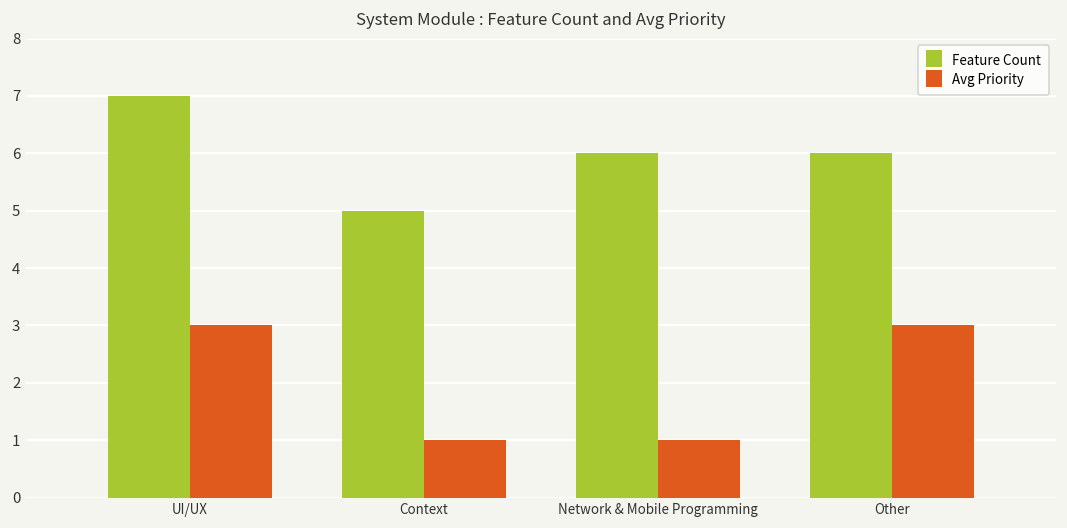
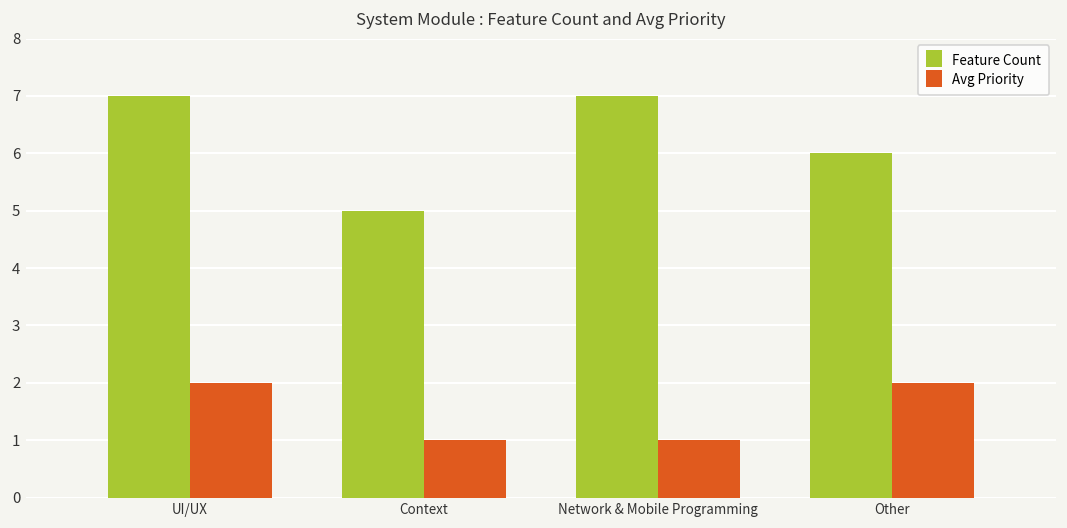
  {
    "Feature Count": {
      "UI/UX": 7,
      "Context": 5,
-     "Network & Mobile Programming": 6,
+     "Network & Mobile Programming": 7,
      "Other": 6
    },
    "Avg Priority": {
-     "UI/UX": 3,
+     "UI/UX": 2,
      "Context": 1,
      "Network & Mobile Programming": 1,
-     "Other": 3
+     "Other": 2
    }
  }
